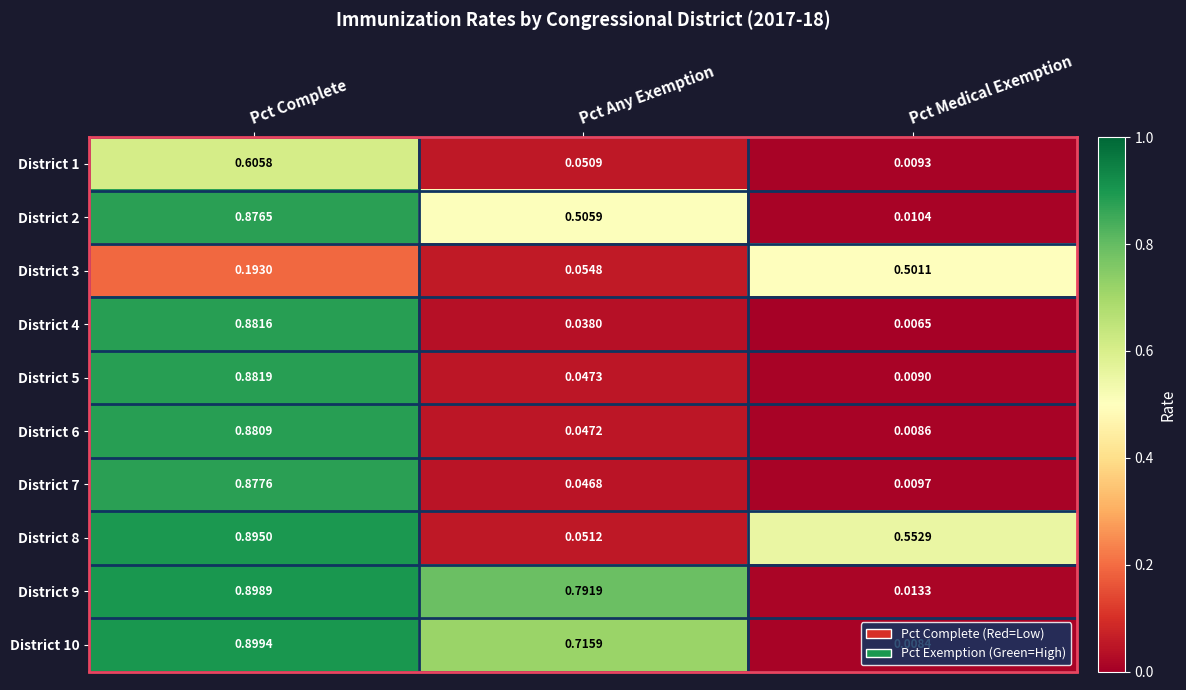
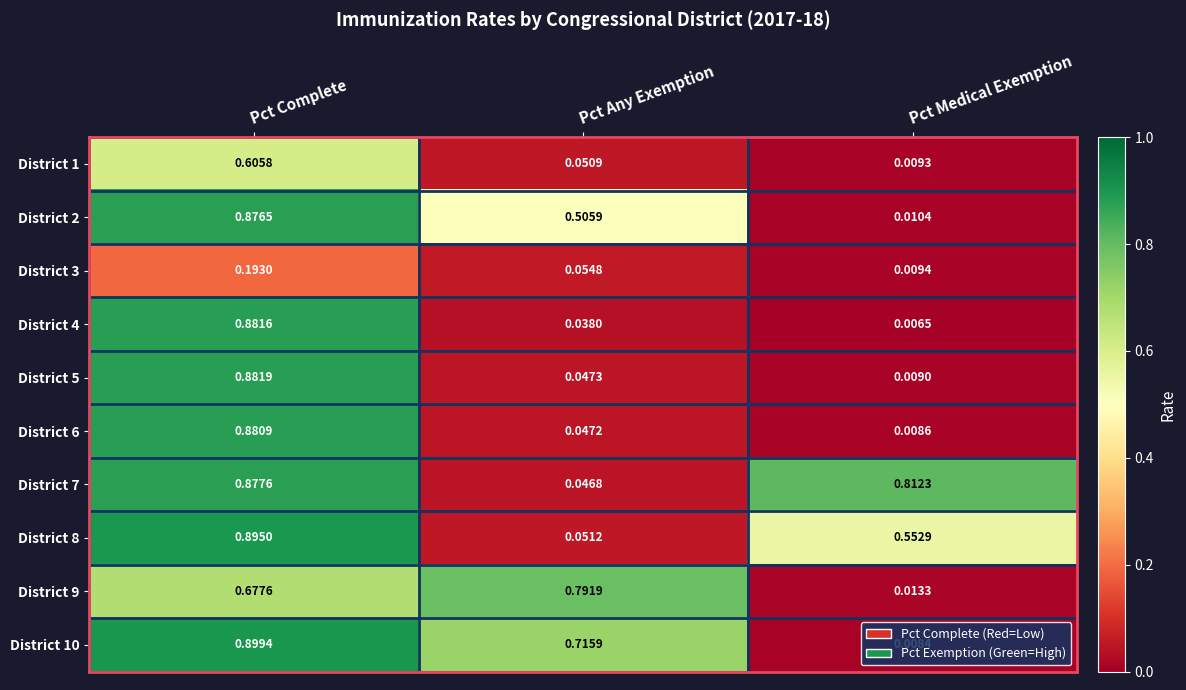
  {
    "District 1": {
      "Pct Complete": 0.6058,
      "Pct Any Exemption": 0.0509,
      "Pct Medical Exemption": 0.0093
    },
    "District 2": {
      "Pct Complete": 0.8765,
      "Pct Any Exemption": 0.5059,
      "Pct Medical Exemption": 0.0104
    },
    "District 3": {
      "Pct Complete": 0.1930,
      "Pct Any Exemption": 0.0548,
-     "Pct Medical Exemption": 0.5011
+     "Pct Medical Exemption": 0.0094
    },
    "District 4": {
      "Pct Complete": 0.8816,
      "Pct Any Exemption": 0.0380,
      "Pct Medical Exemption": 0.0065
    },
    "District 5": {
      "Pct Complete": 0.8819,
      "Pct Any Exemption": 0.0473,
      "Pct Medical Exemption": 0.0090
    },
    "District 6": {
      "Pct Complete": 0.8809,
      "Pct Any Exemption": 0.0472,
      "Pct Medical Exemption": 0.0086
    },
    "District 7": {
      "Pct Complete": 0.8776,
      "Pct Any Exemption": 0.0468,
-     "Pct Medical Exemption": 0.0097
+     "Pct Medical Exemption": 0.8123
    },
    "District 8": {
      "Pct Complete": 0.8950,
      "Pct Any Exemption": 0.0512,
      "Pct Medical Exemption": 0.5529
    },
    "District 9": {
-     "Pct Complete": 0.8989,
+     "Pct Complete": 0.6776,
      "Pct Any Exemption": 0.7919,
      "Pct Medical Exemption": 0.0133
    },
    "District 10": {
      "Pct Complete": 0.8994,
      "Pct Any Exemption": 0.7159
    }
  }
